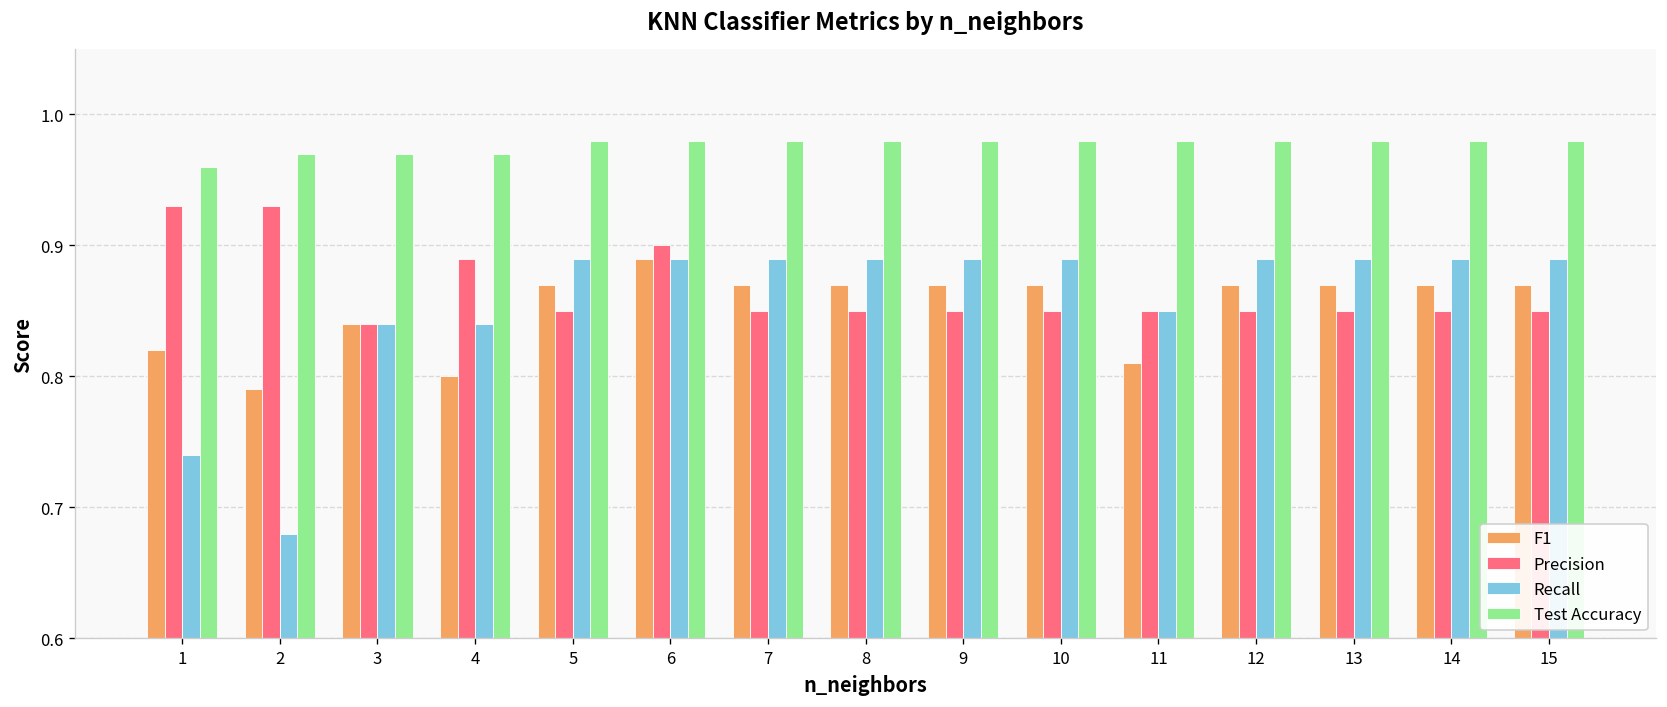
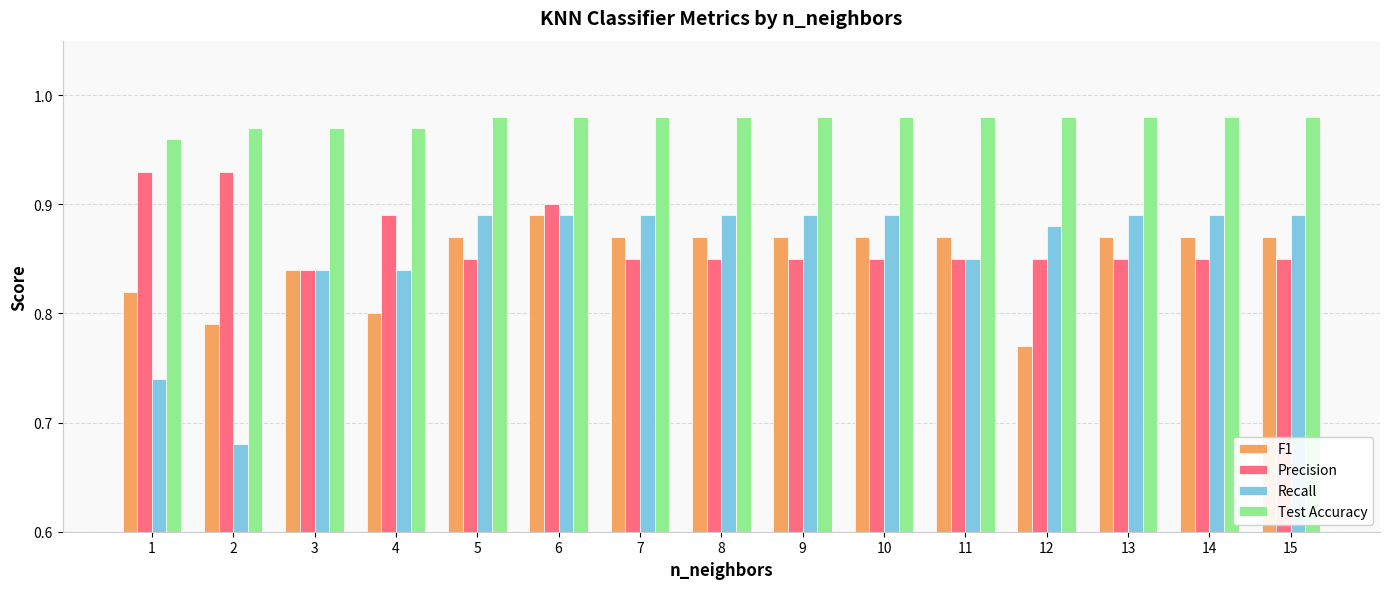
  {
    "F1": {
      "1": 0.82,
      "2": 0.79,
      "3": 0.84,
      "4": 0.80,
      "5": 0.87,
      "6": 0.89,
      "7": 0.87,
      "8": 0.87,
      "9": 0.87,
      "10": 0.87,
-     "11": 0.81,
-     "12": 0.87,
+     "11": 0.87,
+     "12": 0.77,
      "13": 0.87,
      "14": 0.87,
      "15": 0.87
    },
    "Precision": {
      "1": 0.93,
      "2": 0.93,
      "3": 0.84,
      "4": 0.89,
      "5": 0.85,
      "6": 0.90,
      "7": 0.85,
      "8": 0.85,
      "9": 0.85,
      "10": 0.85,
      "11": 0.85,
      "12": 0.85,
      "13": 0.85,
      "14": 0.85,
      "15": 0.85
    },
    "Recall": {
      "1": 0.74,
      "2": 0.68,
      "3": 0.84,
      "4": 0.84,
      "5": 0.89,
      "6": 0.89,
      "7": 0.89,
      "8": 0.89,
      "9": 0.89,
      "10": 0.89,
      "11": 0.85,
-     "12": 0.89,
+     "12": 0.88,
      "13": 0.89,
      "14": 0.89,
      "15": 0.89
    },
    "Test Accuracy": {
      "1": 0.96,
      "2": 0.97,
      "3": 0.97,
      "4": 0.97,
      "5": 0.98,
      "6": 0.98,
      "7": 0.98,
      "8": 0.98,
      "9": 0.98,
      "10": 0.98,
      "11": 0.98,
      "12": 0.98,
      "13": 0.98,
      "14": 0.98,
      "15": 0.98
    }
  }
